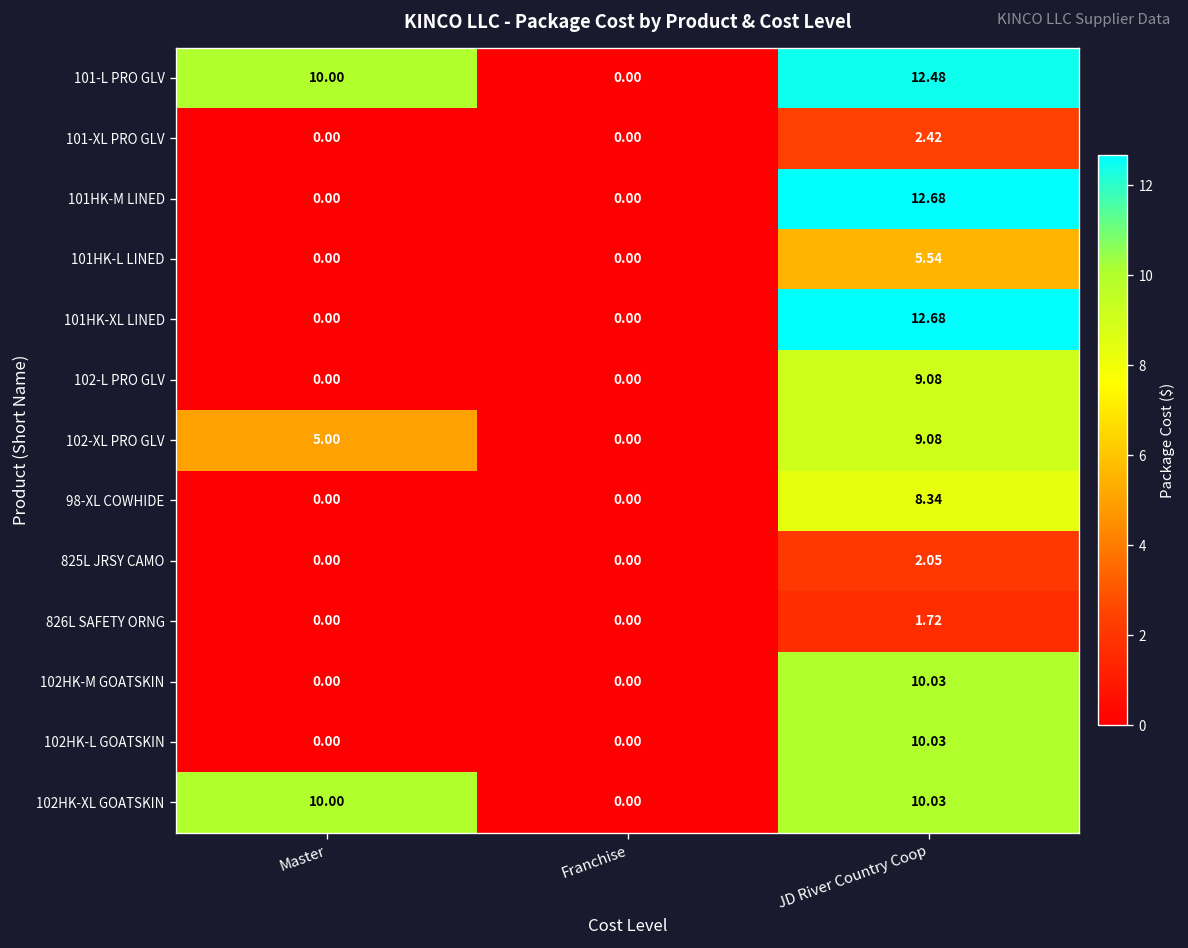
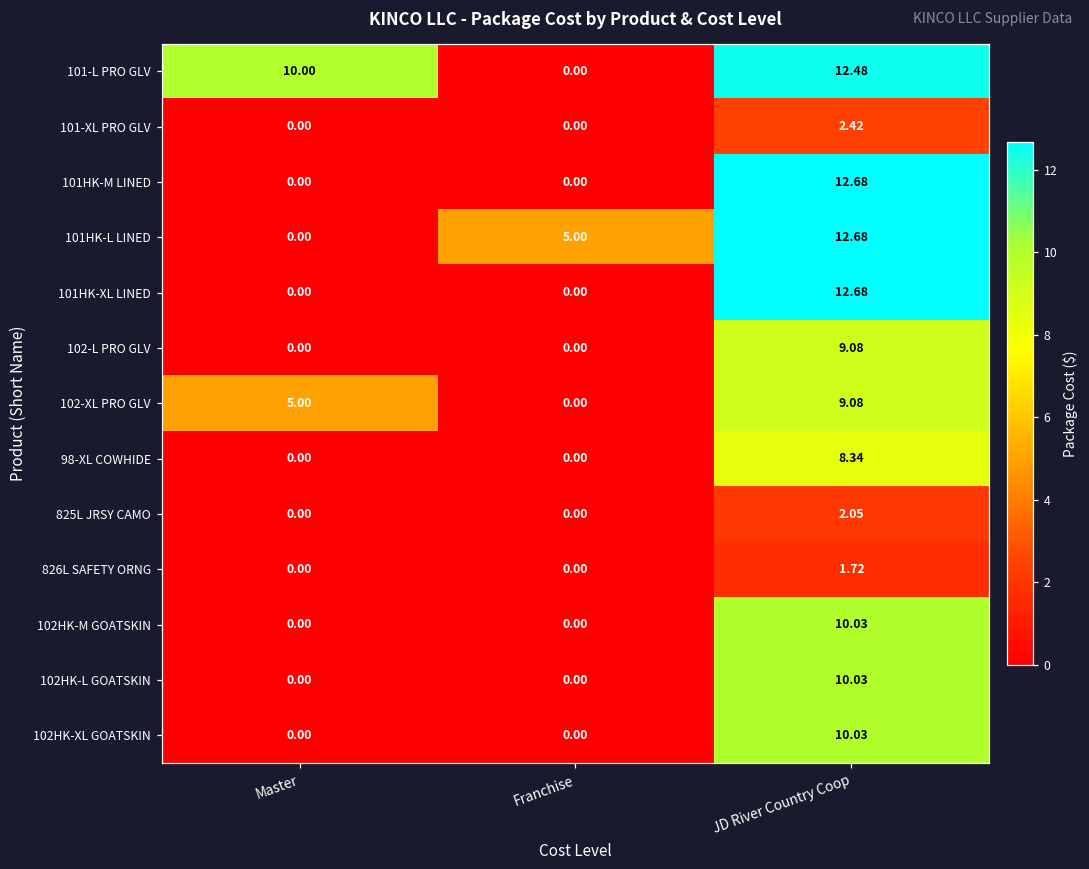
  {
    "101-L PRO GLV": {
      "Master": 10.00,
      "Franchise": 0.00,
      "JD River Country Coop": 12.48
    },
    "101-XL PRO GLV": {
      "Master": 0.00,
      "Franchise": 0.00,
      "JD River Country Coop": 2.42
    },
    "101HK-M LINED": {
      "Master": 0.00,
      "Franchise": 0.00,
      "JD River Country Coop": 12.68
    },
    "101HK-L LINED": {
      "Master": 0.00,
-     "Franchise": 0.00,
-     "JD River Country Coop": 5.54
+     "Franchise": 5.00,
+     "JD River Country Coop": 12.68
    },
    "101HK-XL LINED": {
      "Master": 0.00,
      "Franchise": 0.00,
      "JD River Country Coop": 12.68
    },
    "102-L PRO GLV": {
      "Master": 0.00,
      "Franchise": 0.00,
      "JD River Country Coop": 9.08
    },
    "102-XL PRO GLV": {
      "Master": 5.00,
      "Franchise": 0.00,
      "JD River Country Coop": 9.08
    },
    "98-XL COWHIDE": {
      "Master": 0.00,
      "Franchise": 0.00,
      "JD River Country Coop": 8.34
    },
    "825L JRSY CAMO": {
      "Master": 0.00,
      "Franchise": 0.00,
      "JD River Country Coop": 2.05
    },
    "826L SAFETY ORNG": {
      "Master": 0.00,
      "Franchise": 0.00,
      "JD River Country Coop": 1.72
    },
    "102HK-M GOATSKIN": {
      "Master": 0.00,
      "Franchise": 0.00,
      "JD River Country Coop": 10.03
    },
    "102HK-L GOATSKIN": {
      "Master": 0.00,
      "Franchise": 0.00,
      "JD River Country Coop": 10.03
    },
    "102HK-XL GOATSKIN": {
-     "Master": 10.00,
+     "Master": 0.00,
      "Franchise": 0.00,
      "JD River Country Coop": 10.03
    }
  }
